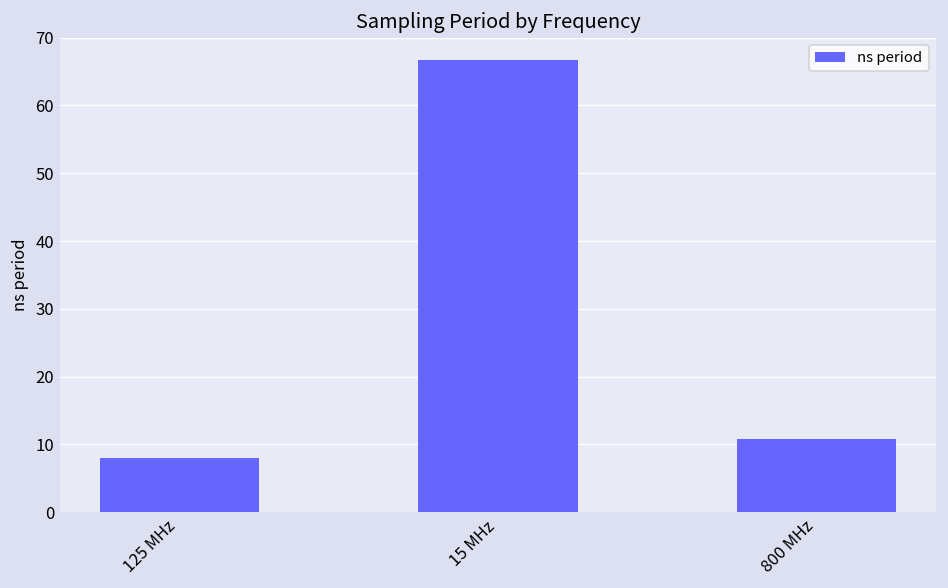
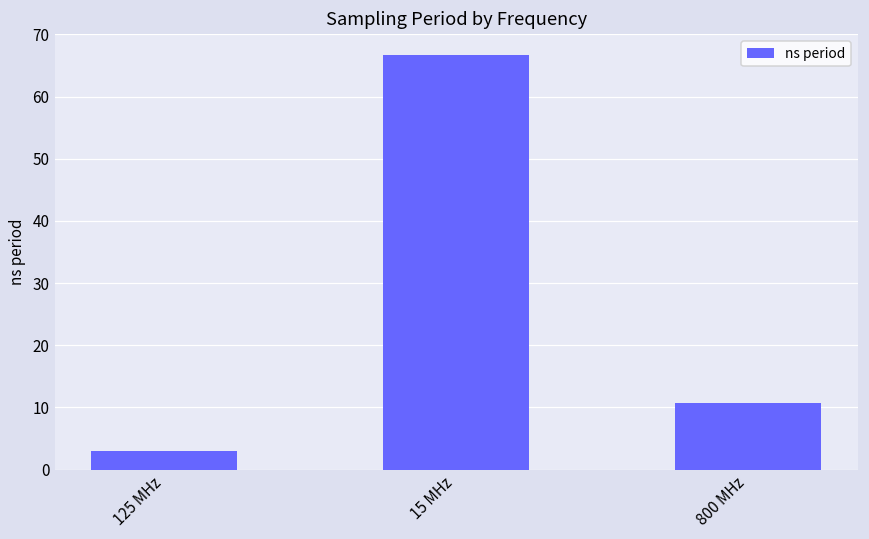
  {
-   "125 MHz": 8,
+   "125 MHz": 3,
    "15 MHz": 67,
    "800 MHz": 11
  }
